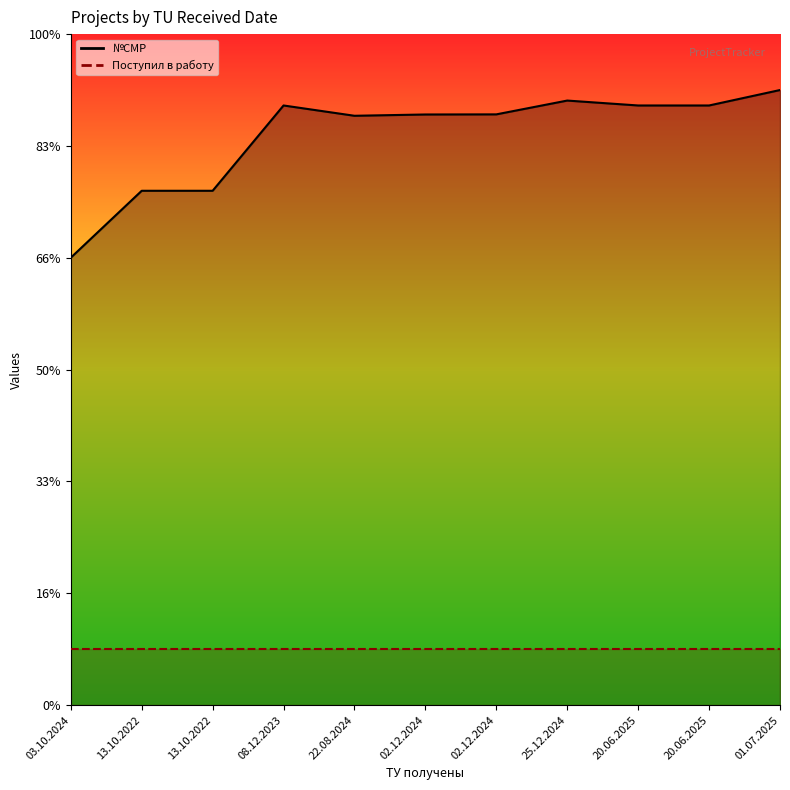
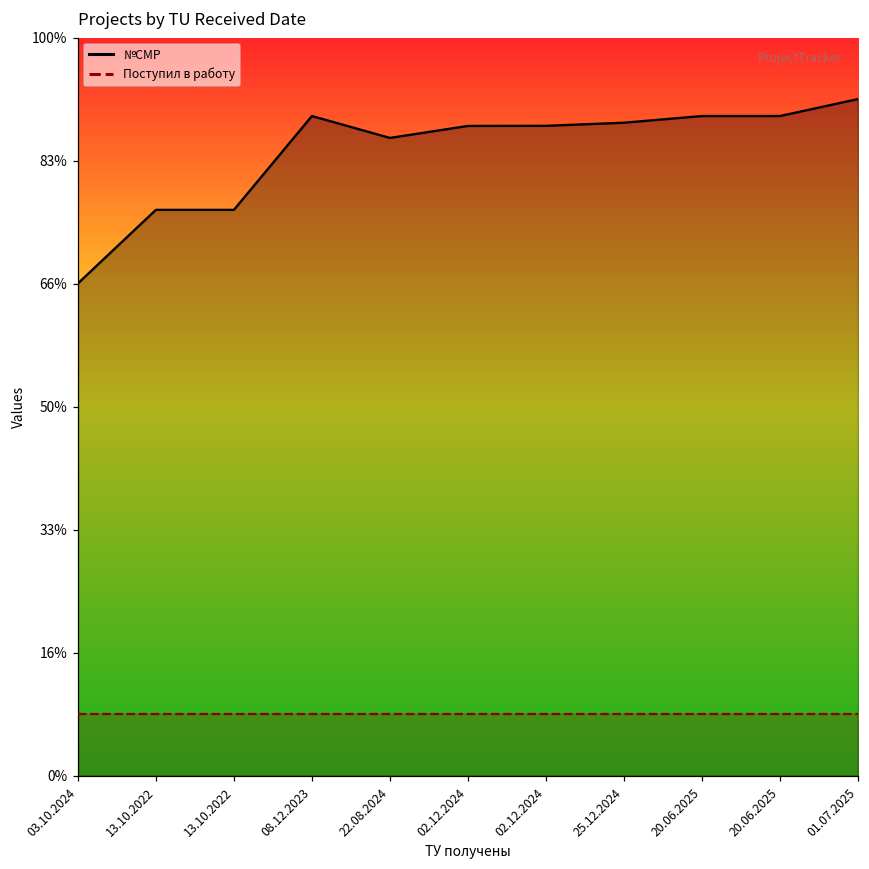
  {
    "№СМР": {
      "03.10.2024": "67%",
      "08.12.2023": "89%",
-     "22.08.2024": "88%",
-     "25.12.2024": "90%",
+     "22.08.2024": "86%",
+     "25.12.2024": "88%",
      "01.07.2025": "92%"
    },
    "Поступил в работу": {
      "03.10.2024": "8%",
      "08.12.2023": "8%",
      "22.08.2024": "8%",
      "25.12.2024": "8%",
      "01.07.2025": "8%"
    }
  }
